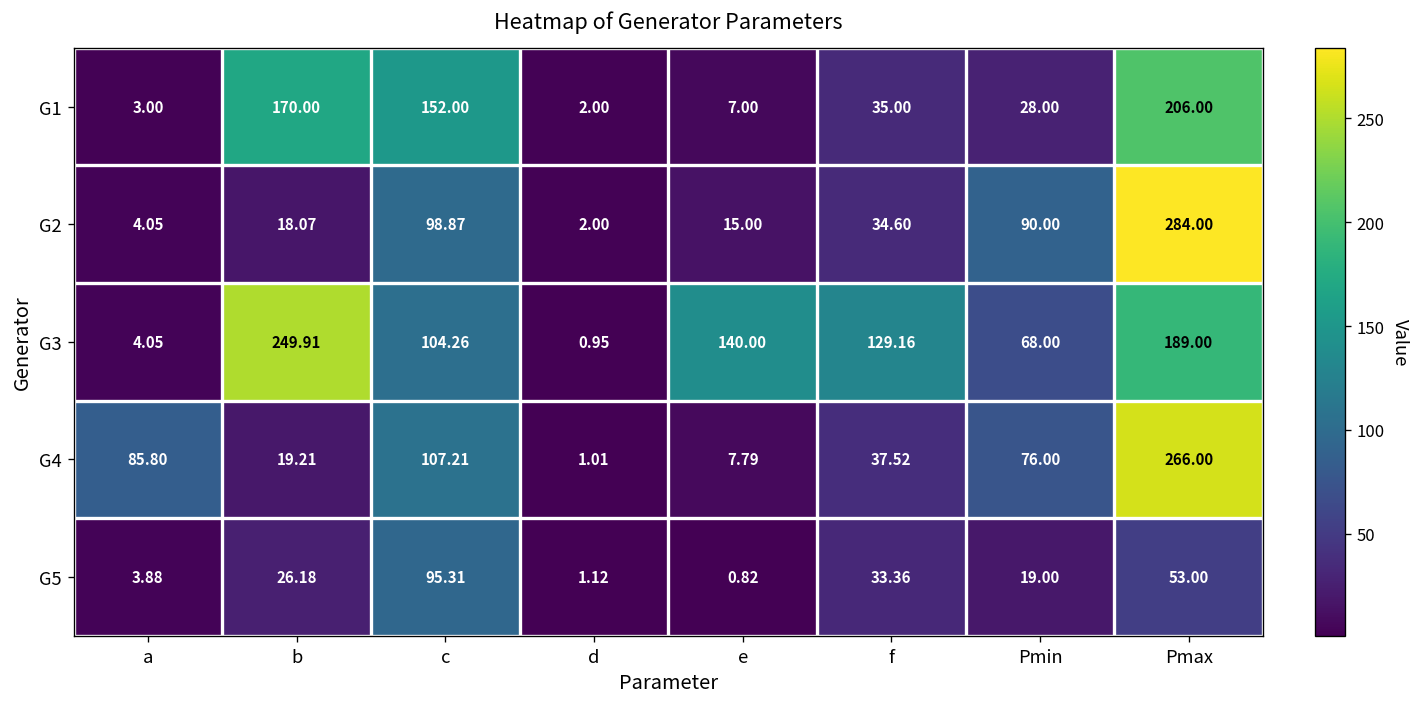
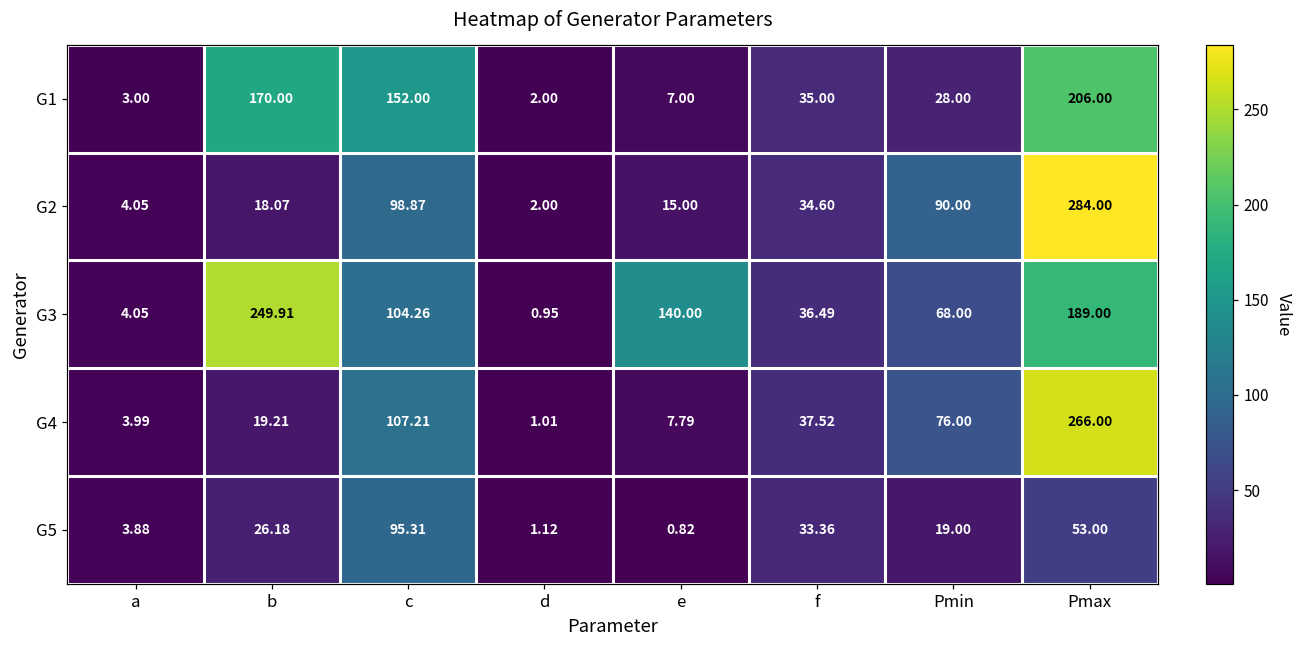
  {
    "G1": {
      "a": 3.00,
      "b": 170.00,
      "c": 152.00,
      "d": 2.00,
      "e": 7.00,
      "f": 35.00,
      "Pmin": 28.00,
      "Pmax": 206.00
    },
    "G2": {
      "a": 4.05,
      "b": 18.07,
      "c": 98.87,
      "d": 2.00,
      "e": 15.00,
      "f": 34.60,
      "Pmin": 90.00,
      "Pmax": 284.00
    },
    "G3": {
      "a": 4.05,
      "b": 249.91,
      "c": 104.26,
      "d": 0.95,
      "e": 140.00,
-     "f": 129.16,
+     "f": 36.49,
      "Pmin": 68.00,
      "Pmax": 189.00
    },
    "G4": {
-     "a": 85.80,
+     "a": 3.99,
      "b": 19.21,
      "c": 107.21,
      "d": 1.01,
      "e": 7.79,
      "f": 37.52,
      "Pmin": 76.00,
      "Pmax": 266.00
    },
    "G5": {
      "a": 3.88,
      "b": 26.18,
      "c": 95.31,
      "d": 1.12,
      "e": 0.82,
      "f": 33.36,
      "Pmin": 19.00,
      "Pmax": 53.00
    }
  }
